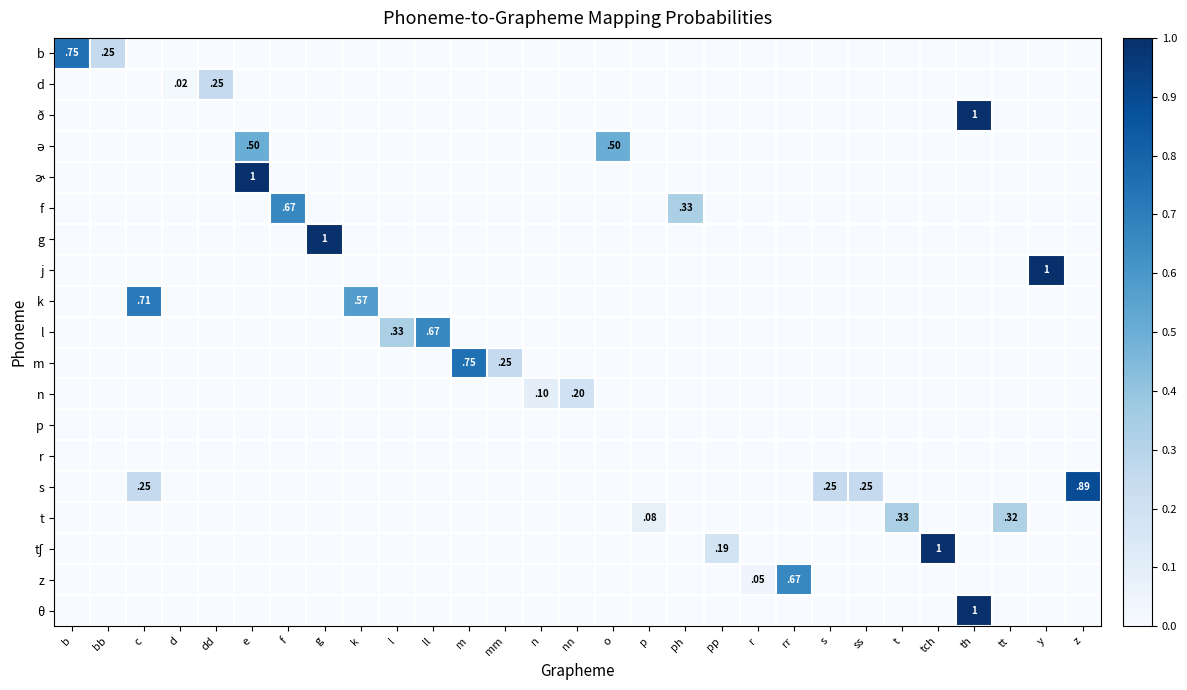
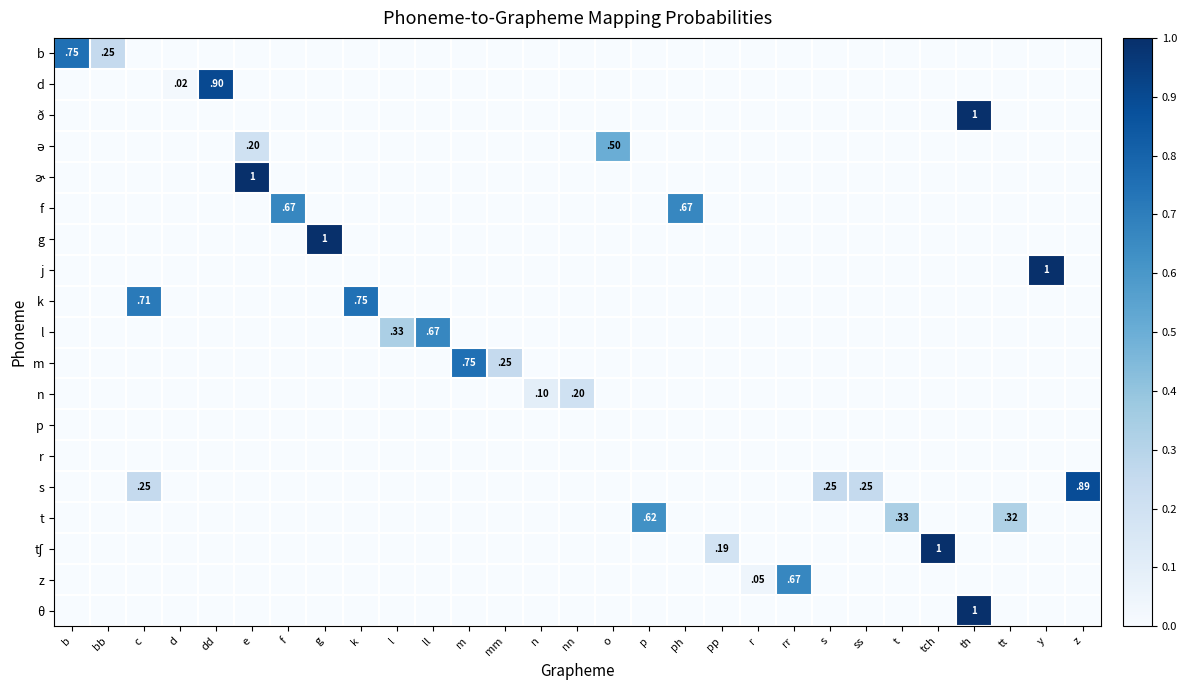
  {
    "b": {
      "b": "75",
      "bb": "25"
    },
    "d": {
      "d": "02",
-     "dd": "25"
+     "dd": "90"
    },
    "ð": {
      "th": "1"
    },
    "ə": {
-     "e": "50",
+     "e": "20",
      "o": "50"
    },
    "ɚ": {
      "e": "1"
    },
    "f": {
      "f": "67",
-     "ph": "33"
+     "ph": "67"
    },
    "g": {
      "g": "1"
    },
    "j": {
      "y": "1"
    },
    "k": {
      "c": "71",
-     "k": "57"
+     "k": "75"
    },
    "l": {
      "l": "33",
      "ll": "67"
    },
    "m": {
      "m": "75",
      "mm": "25"
    },
    "n": {
      "n": "10",
      "nn": "20"
    },
    "s": {
      "c": "25",
      "s": "25",
      "ss": "25",
      "z": "89"
    },
    "t": {
-     "p": "08",
+     "p": "62",
      "t": "33",
      "tt": "32"
    },
    "tʃ": {
      "pp": "19",
      "tch": "1"
    },
    "z": {
      "r": "05",
      "rr": "67"
    },
    "θ": {
      "th": "1"
    }
  }
